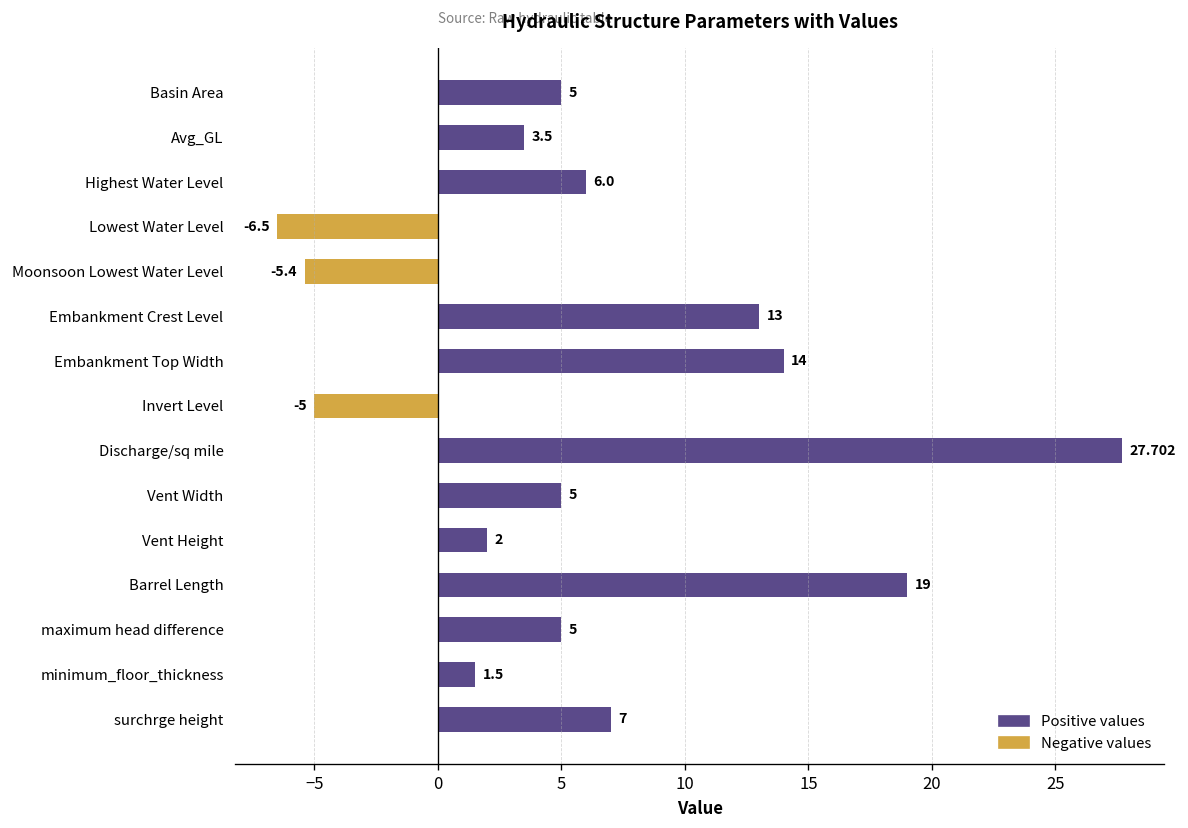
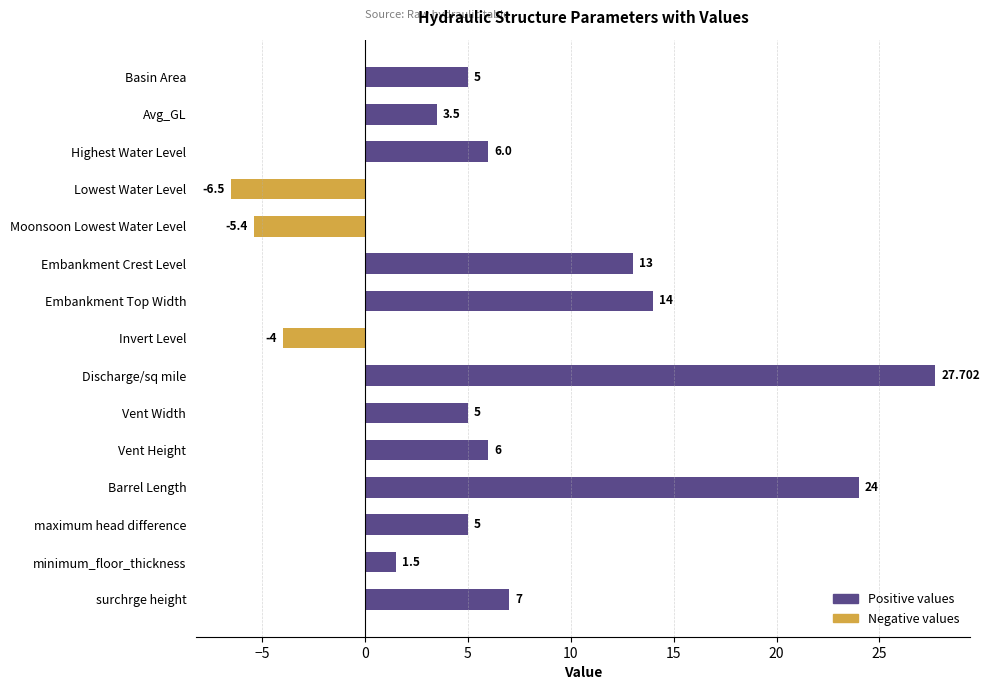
  {
    "Basin Area": 5,
    "Avg_GL": 3.5,
    "Highest Water Level": 6.0,
    "Lowest Water Level": -6.5,
    "Moonsoon Lowest Water Level": -5.4,
    "Embankment Crest Level": 13,
    "Embankment Top Width": 14,
-   "Invert Level": -5,
+   "Invert Level": -4,
    "Discharge/sq mile": 27.702,
    "Vent Width": 5,
-   "Vent Height": 2,
-   "Barrel Length": 19,
+   "Vent Height": 6,
+   "Barrel Length": 24,
    "maximum head difference": 5,
    "minimum_floor_thickness": 1.5,
    "surchrge height": 7
  }
